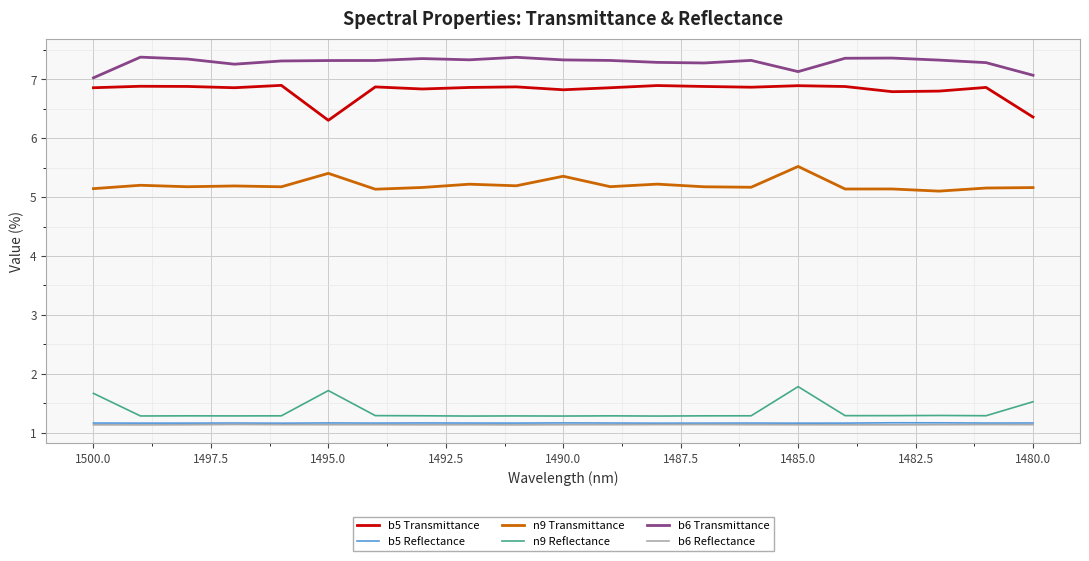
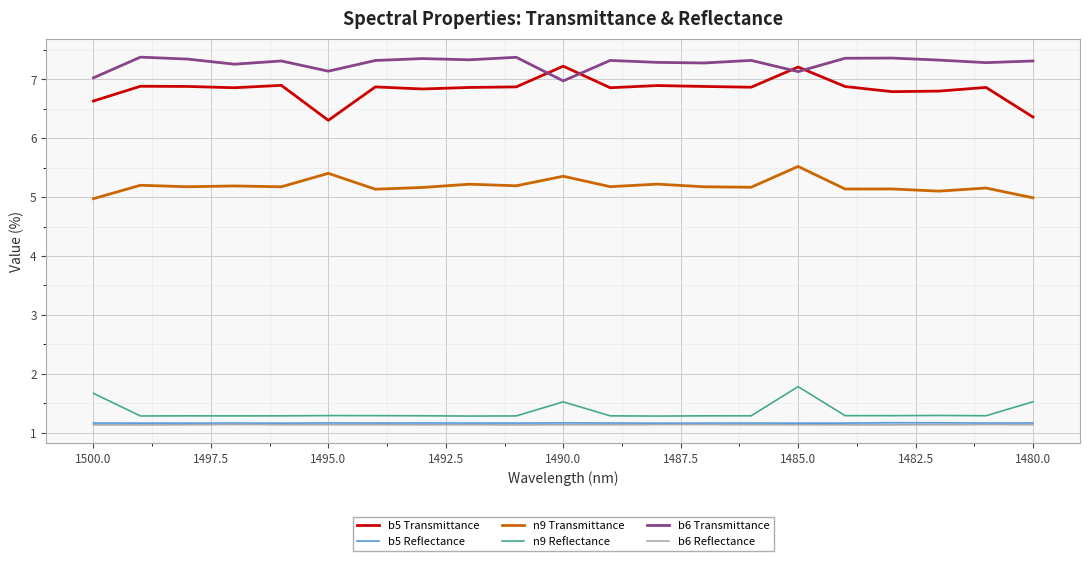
  {
    "b5 Transmittance": {
-     "1500.0": 6.9,
+     "1500.0": 6.6,
      "1495.0": 6.3,
-     "1490.0": 6.8,
-     "1485.0": 6.9,
+     "1490.0": 7.2,
+     "1485.0": 7.2,
      "1480.0": 6.4
    },
    "n9 Transmittance": {
-     "1500.0": 5.1,
+     "1500.0": 5.0,
      "1495.0": 5.4,
      "1490.0": 5.4,
      "1485.0": 5.5,
-     "1480.0": 5.2
+     "1480.0": 5.0
    },
    "n9 Reflectance": {
      "1500.0": 1.7,
-     "1495.0": 1.7,
-     "1490.0": 1.3,
+     "1495.0": 1.3,
+     "1490.0": 1.5,
      "1485.0": 1.8,
      "1480.0": 1.5
    },
    "b6 Transmittance": {
      "1500.0": 7.0,
-     "1495.0": 7.3,
-     "1490.0": 7.3,
+     "1495.0": 7.1,
+     "1490.0": 7.0,
      "1485.0": 7.1,
-     "1480.0": 7.1
+     "1480.0": 7.3
    }
  }
